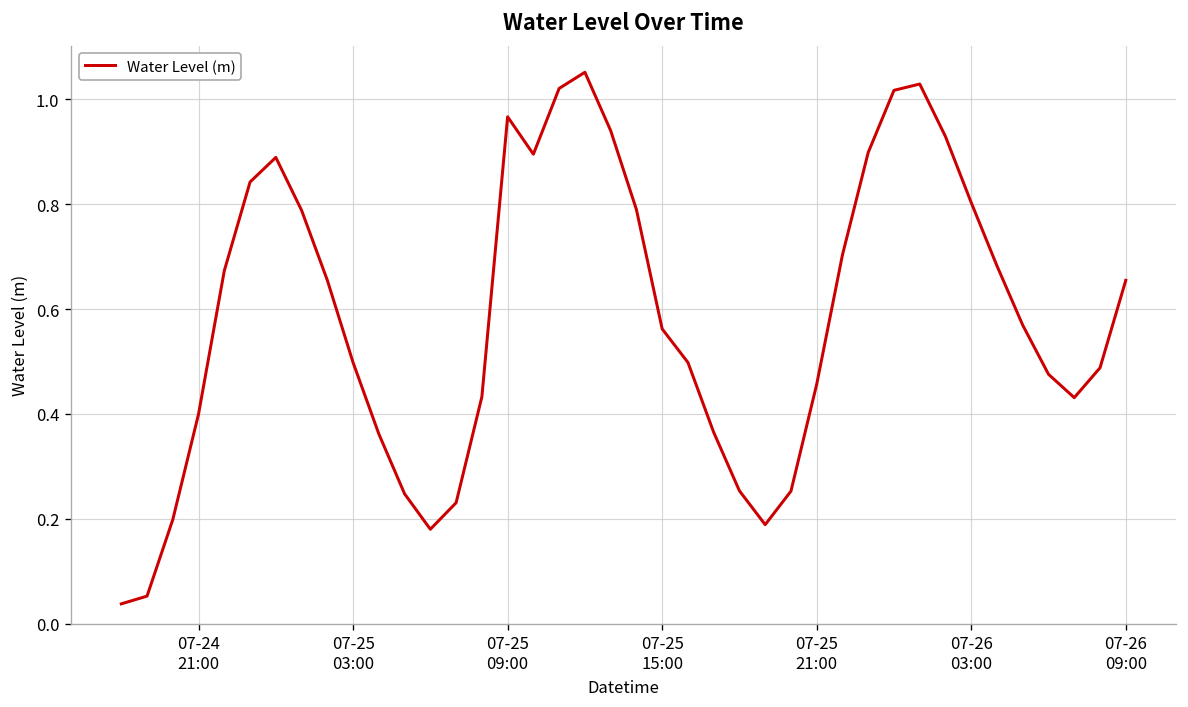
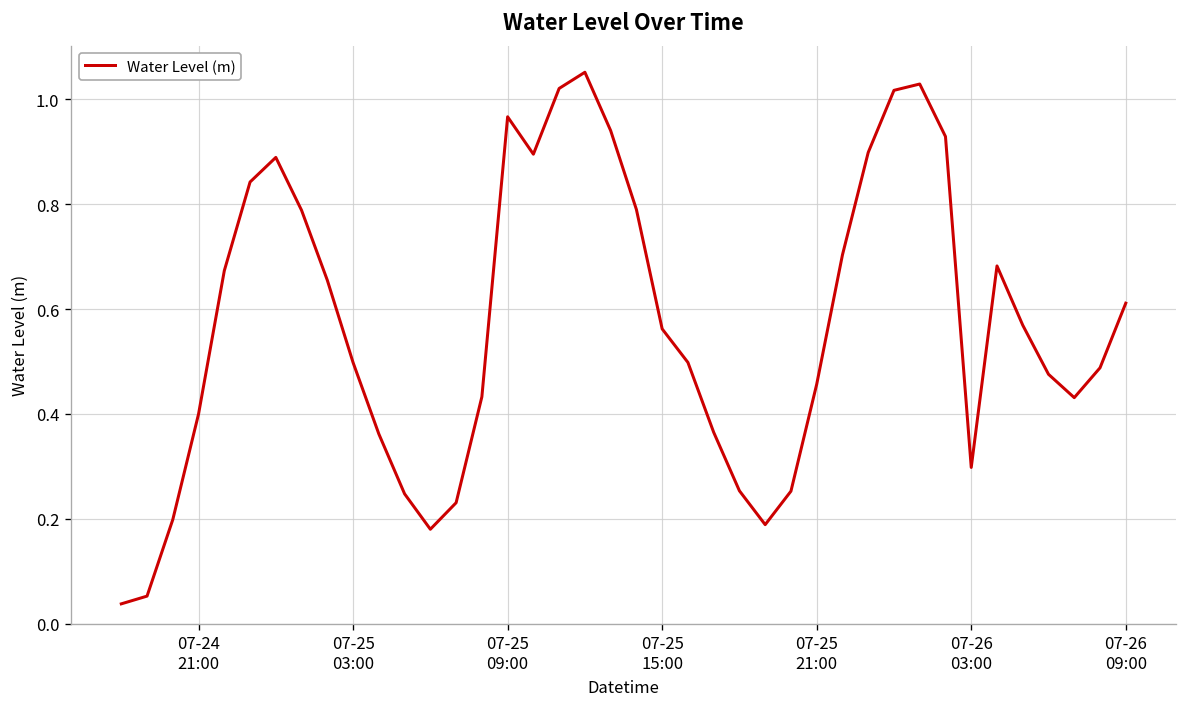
  {
    "07-24 21:00": 0.40,
    "07-25 03:00": 0.50,
    "07-25 09:00": 0.97,
    "07-25 15:00": 0.56,
    "07-25 21:00": 0.46,
-   "07-26 03:00": 0.80,
-   "07-26 09:00": 0.65
+   "07-26 03:00": 0.30,
+   "07-26 09:00": 0.61
  }
